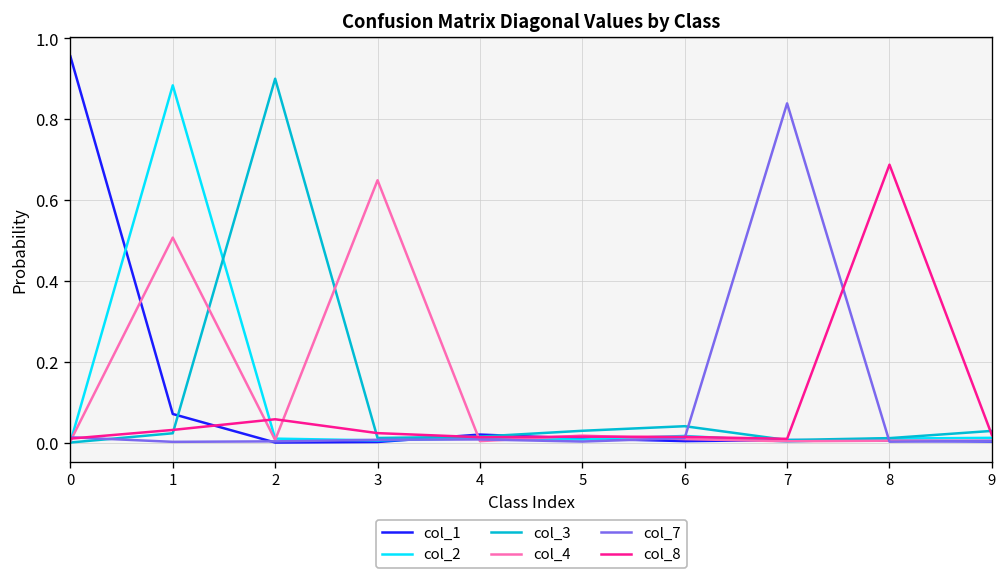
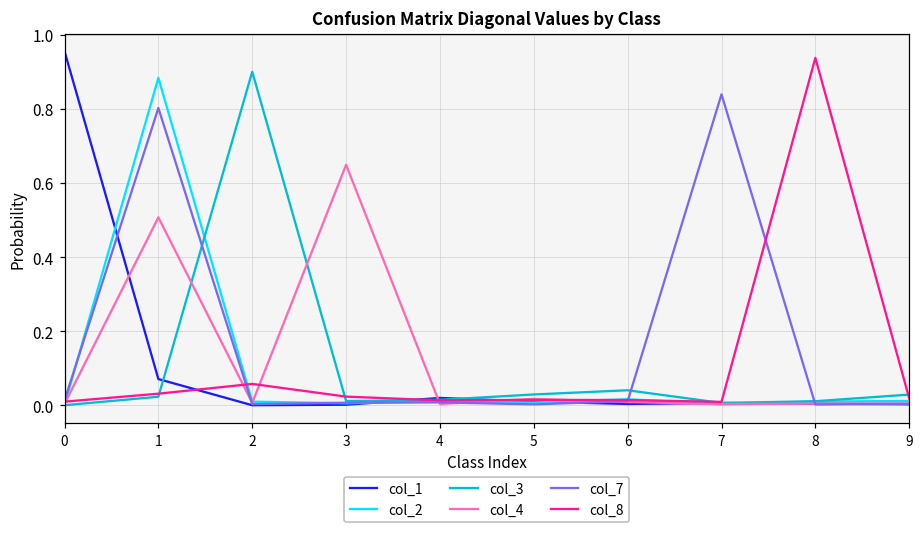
  {
    "col_1": {
      "0": 0.96,
      "1": 0.07
    },
    "col_4": {
      "1": 0.51,
      "3": 0.65
    },
    "col_7": {
-     "1": 0.00,
+     "1": 0.80,
      "7": 0.84
    },
    "col_8": {
      "1": 0.03,
      "2": 0.06,
      "3": 0.02,
-     "8": 0.69
+     "8": 0.94
    }
  }
